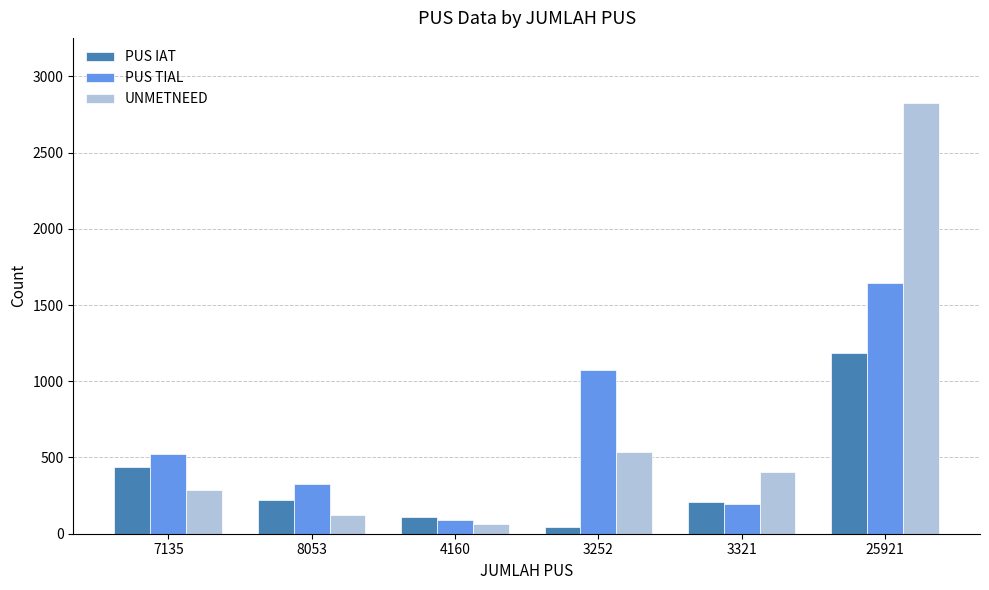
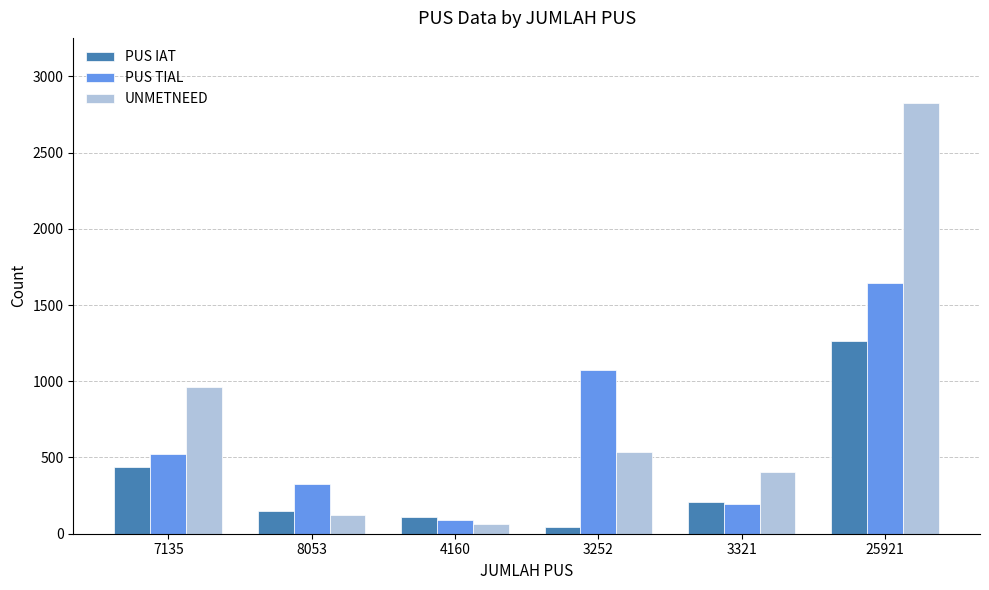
  {
    "PUS IAT": {
      "7135": 440,
-     "8053": 220,
+     "8053": 150,
      "4160": 110,
      "3252": 40,
      "3321": 210,
-     "25921": 1180
+     "25921": 1270
    },
    "PUS TIAL": {
      "7135": 520,
      "8053": 320,
      "4160": 90,
      "3252": 1080,
      "3321": 200,
      "25921": 1640
    },
    "UNMETNEED": {
-     "7135": 290,
+     "7135": 960,
      "8053": 120,
      "4160": 60,
      "3252": 540,
      "3321": 400,
      "25921": 2830
    }
  }
